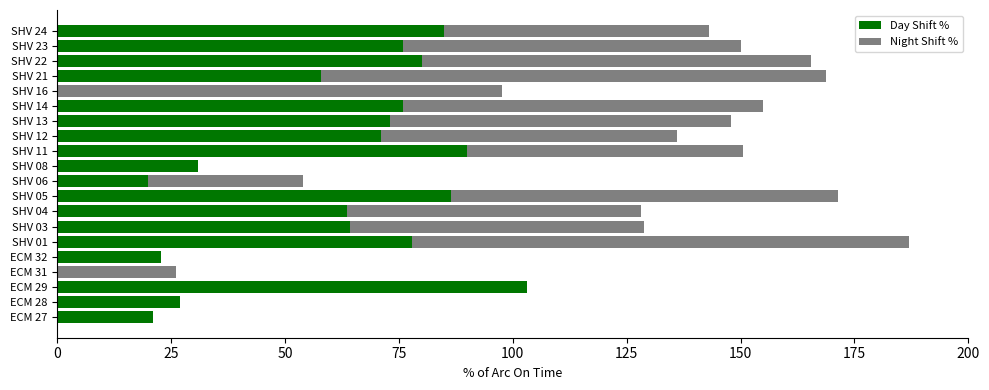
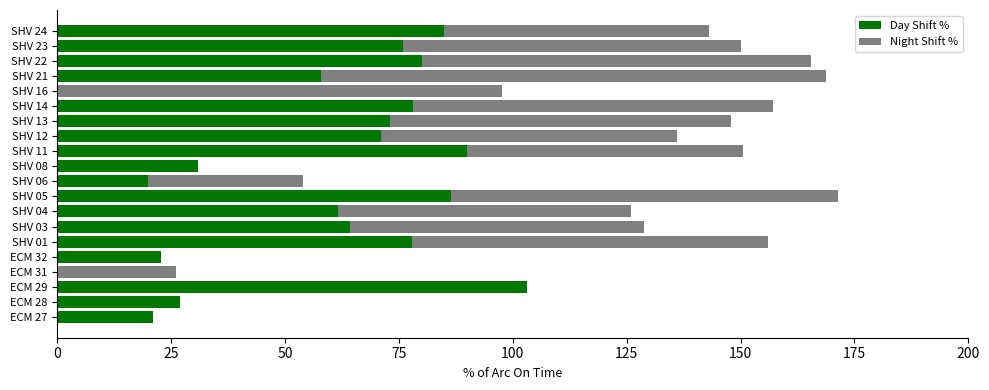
  {
    "Day Shift %": {
      "SHV 24": 85,
      "SHV 23": 76,
      "SHV 22": 80,
      "SHV 21": 58,
      "SHV 16": 0,
-     "SHV 14": 76,
+     "SHV 14": 78,
      "SHV 13": 73,
      "SHV 12": 71,
      "SHV 11": 90,
      "SHV 08": 31,
      "SHV 06": 20,
      "SHV 05": 86,
-     "SHV 04": 64,
+     "SHV 04": 62,
      "SHV 03": 64,
      "SHV 01": 78,
      "ECM 32": 23,
      "ECM 31": 0,
      "ECM 29": 103,
      "ECM 28": 27,
      "ECM 27": 21
    },
    "Night Shift %": {
      "SHV 24": 58,
      "SHV 23": 74,
      "SHV 22": 86,
      "SHV 21": 111,
      "SHV 16": 98,
      "SHV 14": 79,
      "SHV 13": 75,
      "SHV 12": 65,
      "SHV 11": 60,
      "SHV 08": 0,
      "SHV 06": 34,
      "SHV 05": 85,
      "SHV 04": 64,
      "SHV 03": 65,
-     "SHV 01": 109,
+     "SHV 01": 78,
      "ECM 32": 0,
      "ECM 31": 26,
      "ECM 29": 0,
      "ECM 28": 0,
      "ECM 27": 0
    }
  }
